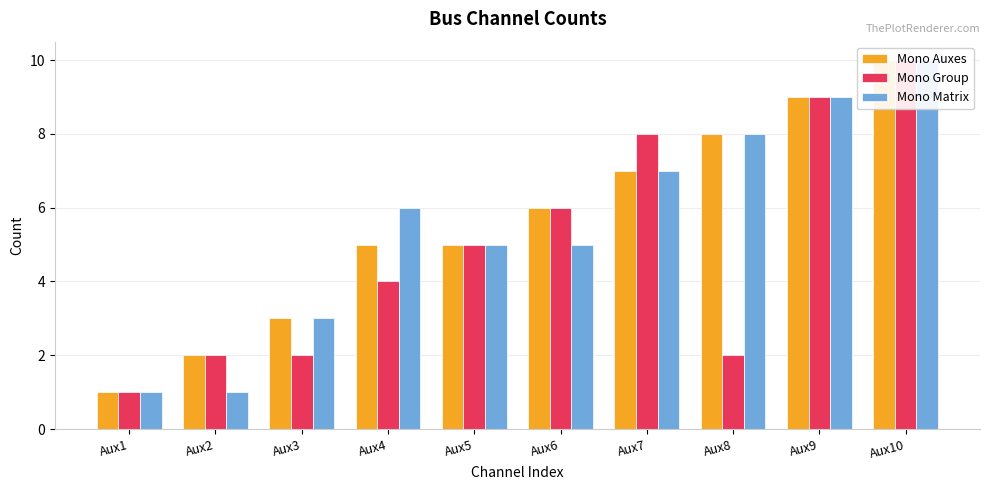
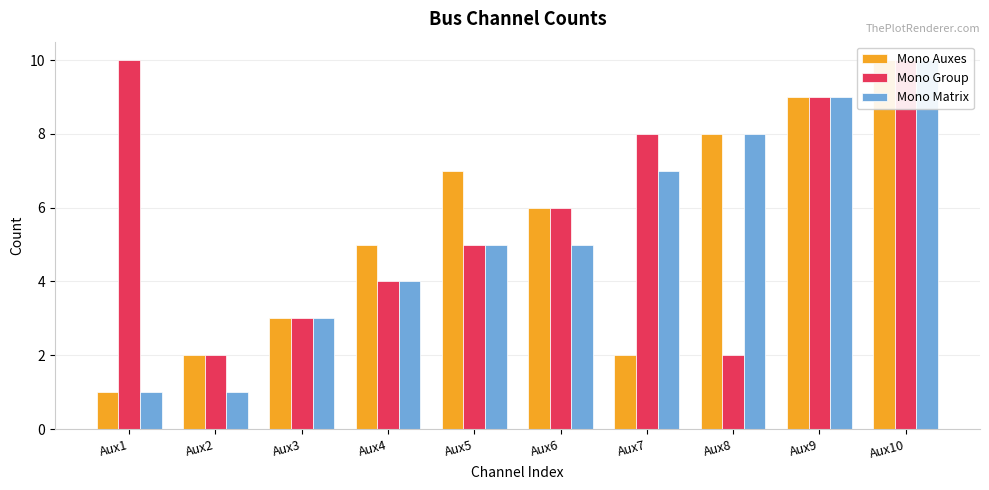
  {
    "Mono Auxes": {
      "Aux1": 1,
      "Aux2": 2,
      "Aux3": 3,
      "Aux4": 5,
-     "Aux5": 5,
+     "Aux5": 7,
      "Aux6": 6,
-     "Aux7": 7,
+     "Aux7": 2,
      "Aux8": 8,
      "Aux9": 9
    },
    "Mono Group": {
-     "Aux1": 1,
+     "Aux1": 10,
      "Aux2": 2,
-     "Aux3": 2,
+     "Aux3": 3,
      "Aux4": 4,
      "Aux5": 5,
      "Aux6": 6,
      "Aux7": 8,
      "Aux8": 2,
      "Aux9": 9
    },
    "Mono Matrix": {
      "Aux1": 1,
      "Aux2": 1,
      "Aux3": 3,
-     "Aux4": 6,
+     "Aux4": 4,
      "Aux5": 5,
      "Aux6": 5,
      "Aux7": 7,
      "Aux8": 8,
      "Aux9": 9
    }
  }
